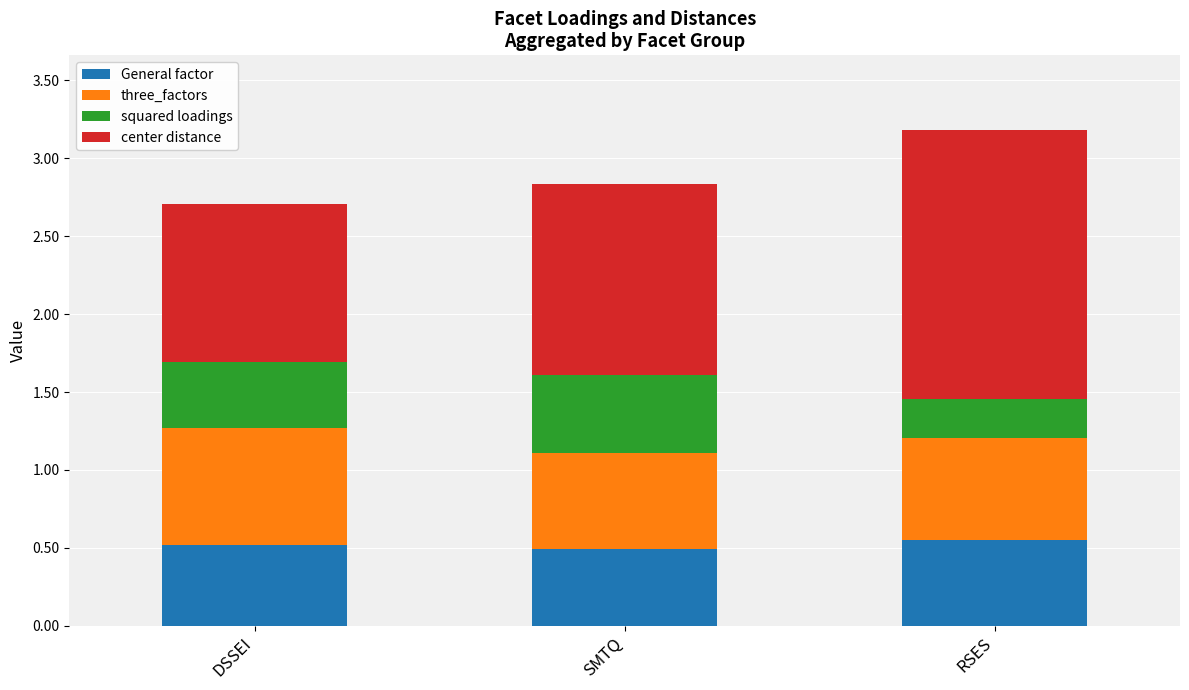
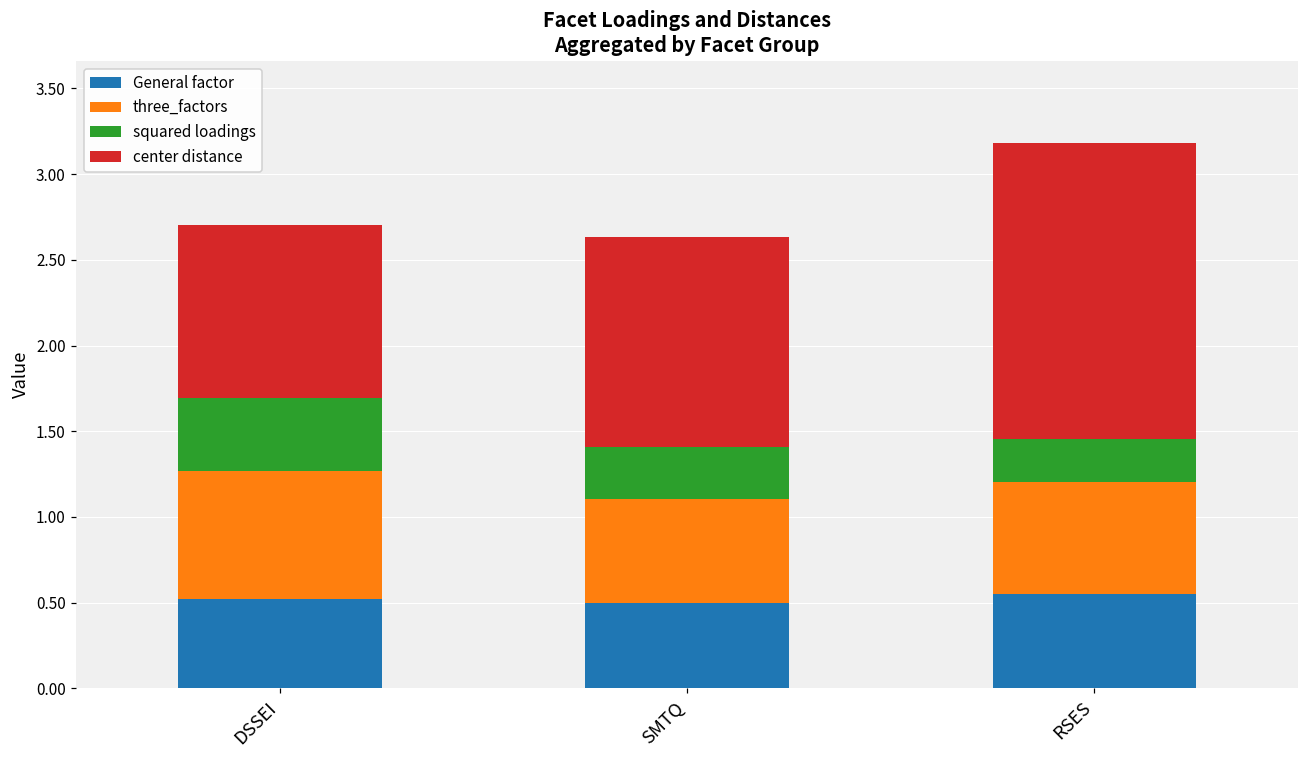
  {
    "General factor": {
      "DSSEI": 0.52,
      "SMTQ": 0.50,
      "RSES": 0.55
    },
    "three_factors": {
      "DSSEI": 0.75,
      "SMTQ": 0.61,
      "RSES": 0.66
    },
    "squared loadings": {
      "DSSEI": 0.43,
-     "SMTQ": 0.50,
+     "SMTQ": 0.30,
      "RSES": 0.25
    },
    "center distance": {
      "DSSEI": 1.01,
      "SMTQ": 1.23,
      "RSES": 1.73
    }
  }
